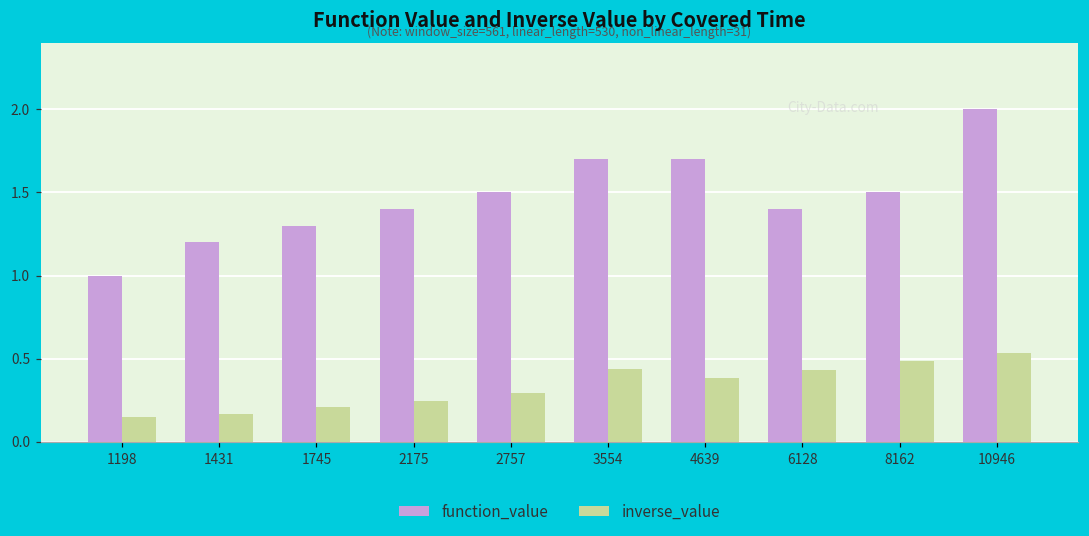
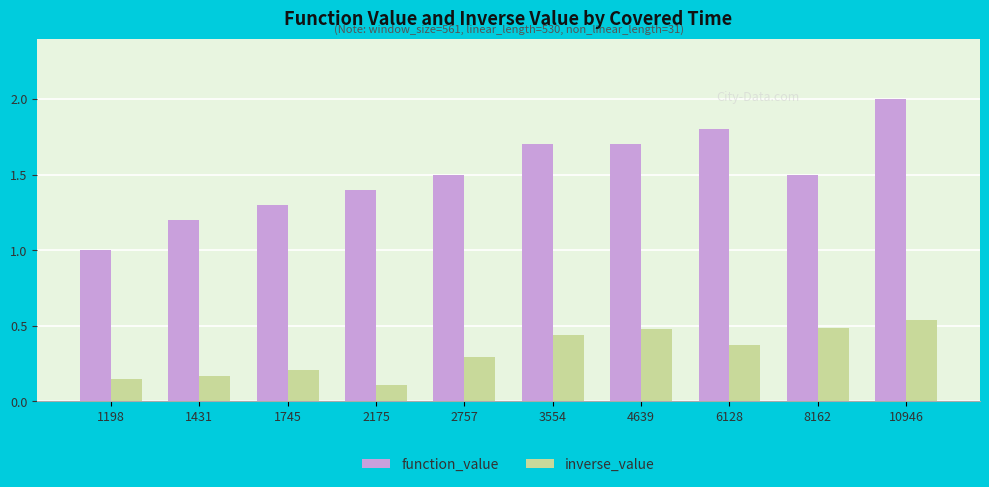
  {
    "function_value": {
      "1198": 1.0,
      "1431": 1.2,
      "1745": 1.3,
      "2175": 1.4,
      "2757": 1.5,
      "3554": 1.7,
      "4639": 1.7,
-     "6128": 1.4,
+     "6128": 1.8,
      "8162": 1.5,
      "10946": 2.0
    },
    "inverse_value": {
      "1198": 0.15,
      "1431": 0.17,
      "1745": 0.21,
-     "2175": 0.25,
+     "2175": 0.11,
      "2757": 0.29,
      "3554": 0.44,
-     "4639": 0.39,
-     "6128": 0.43,
+     "4639": 0.48,
+     "6128": 0.37,
      "8162": 0.49,
      "10946": 0.54
    }
  }
